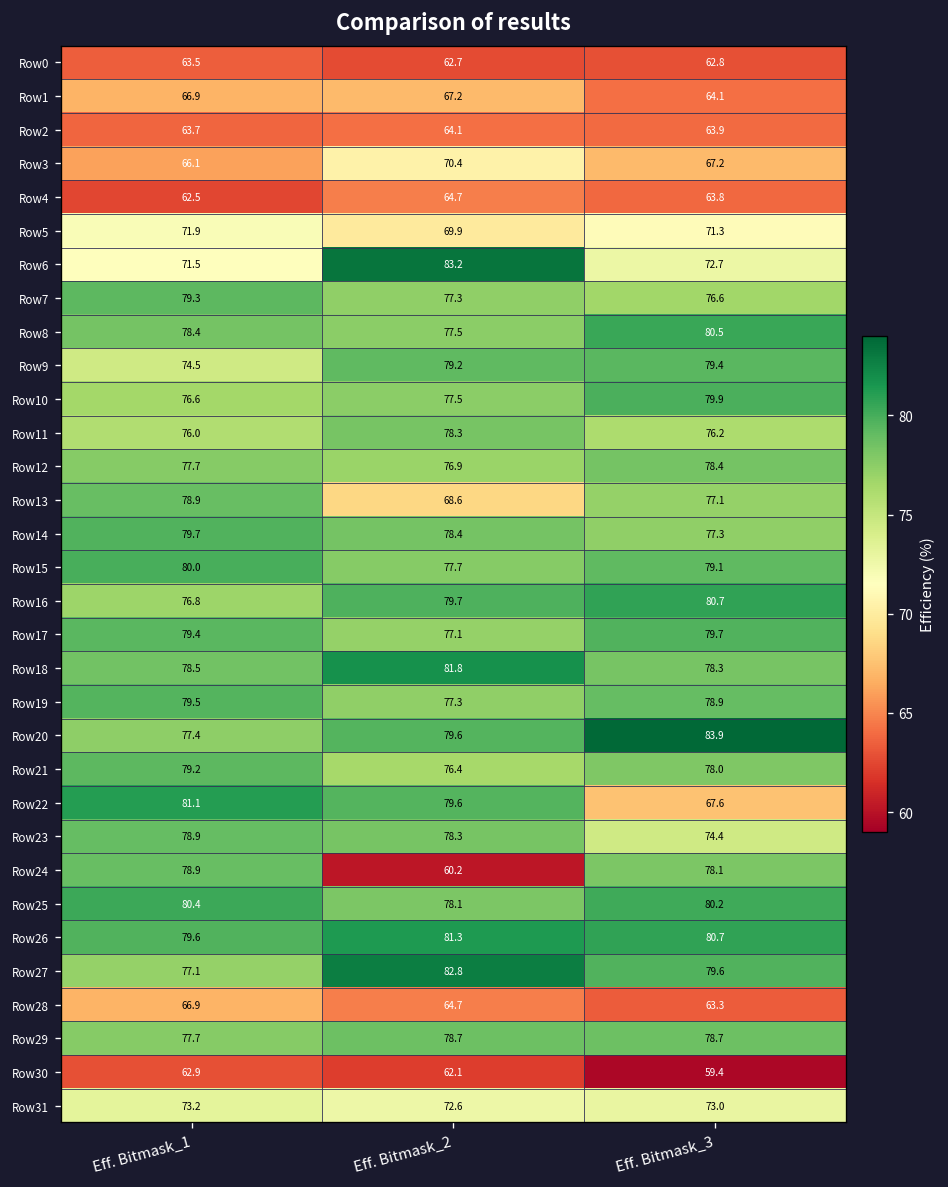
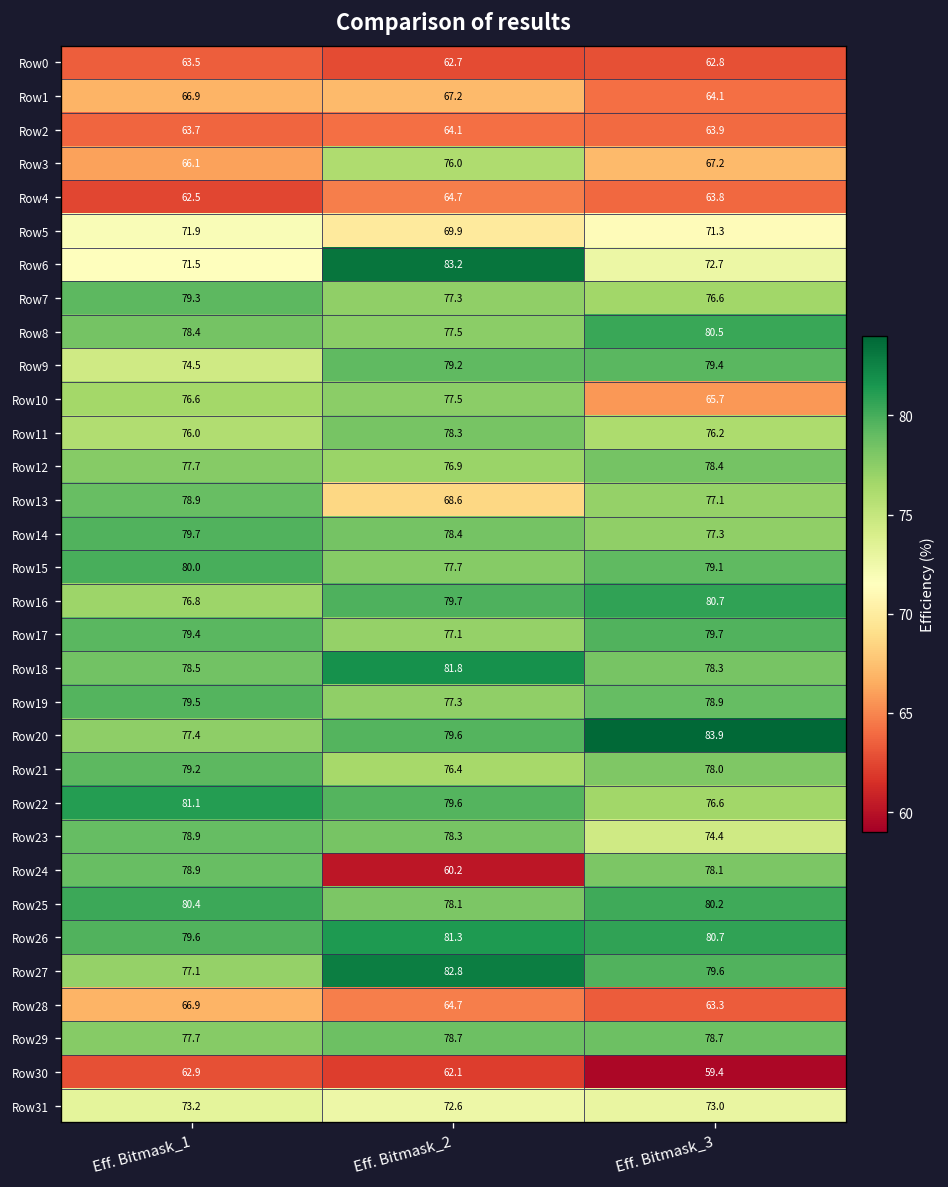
  {
    "Row0": {
      "Eff. Bitmask_1": 63.5,
      "Eff. Bitmask_2": 62.7,
      "Eff. Bitmask_3": 62.8
    },
    "Row1": {
      "Eff. Bitmask_1": 66.9,
      "Eff. Bitmask_2": 67.2,
      "Eff. Bitmask_3": 64.1
    },
    "Row2": {
      "Eff. Bitmask_1": 63.7,
      "Eff. Bitmask_2": 64.1,
      "Eff. Bitmask_3": 63.9
    },
    "Row3": {
      "Eff. Bitmask_1": 66.1,
-     "Eff. Bitmask_2": 70.4,
+     "Eff. Bitmask_2": 76.0,
      "Eff. Bitmask_3": 67.2
    },
    "Row4": {
      "Eff. Bitmask_1": 62.5,
      "Eff. Bitmask_2": 64.7,
      "Eff. Bitmask_3": 63.8
    },
    "Row5": {
      "Eff. Bitmask_1": 71.9,
      "Eff. Bitmask_2": 69.9,
      "Eff. Bitmask_3": 71.3
    },
    "Row6": {
      "Eff. Bitmask_1": 71.5,
      "Eff. Bitmask_2": 83.2,
      "Eff. Bitmask_3": 72.7
    },
    "Row7": {
      "Eff. Bitmask_1": 79.3,
      "Eff. Bitmask_2": 77.3,
      "Eff. Bitmask_3": 76.6
    },
    "Row8": {
      "Eff. Bitmask_1": 78.4,
      "Eff. Bitmask_2": 77.5,
      "Eff. Bitmask_3": 80.5
    },
    "Row9": {
      "Eff. Bitmask_1": 74.5,
      "Eff. Bitmask_2": 79.2,
      "Eff. Bitmask_3": 79.4
    },
    "Row10": {
      "Eff. Bitmask_1": 76.6,
      "Eff. Bitmask_2": 77.5,
-     "Eff. Bitmask_3": 79.9
+     "Eff. Bitmask_3": 65.7
    },
    "Row11": {
      "Eff. Bitmask_1": 76.0,
      "Eff. Bitmask_2": 78.3,
      "Eff. Bitmask_3": 76.2
    },
    "Row12": {
      "Eff. Bitmask_1": 77.7,
      "Eff. Bitmask_2": 76.9,
      "Eff. Bitmask_3": 78.4
    },
    "Row13": {
      "Eff. Bitmask_1": 78.9,
      "Eff. Bitmask_2": 68.6,
      "Eff. Bitmask_3": 77.1
    },
    "Row14": {
      "Eff. Bitmask_1": 79.7,
      "Eff. Bitmask_2": 78.4,
      "Eff. Bitmask_3": 77.3
    },
    "Row15": {
      "Eff. Bitmask_1": 80.0,
      "Eff. Bitmask_2": 77.7,
      "Eff. Bitmask_3": 79.1
    },
    "Row16": {
      "Eff. Bitmask_1": 76.8,
      "Eff. Bitmask_2": 79.7,
      "Eff. Bitmask_3": 80.7
    },
    "Row17": {
      "Eff. Bitmask_1": 79.4,
      "Eff. Bitmask_2": 77.1,
      "Eff. Bitmask_3": 79.7
    },
    "Row18": {
      "Eff. Bitmask_1": 78.5,
      "Eff. Bitmask_2": 81.8,
      "Eff. Bitmask_3": 78.3
    },
    "Row19": {
      "Eff. Bitmask_1": 79.5,
      "Eff. Bitmask_2": 77.3,
      "Eff. Bitmask_3": 78.9
    },
    "Row20": {
      "Eff. Bitmask_1": 77.4,
      "Eff. Bitmask_2": 79.6,
      "Eff. Bitmask_3": 83.9
    },
    "Row21": {
      "Eff. Bitmask_1": 79.2,
      "Eff. Bitmask_2": 76.4,
      "Eff. Bitmask_3": 78.0
    },
    "Row22": {
      "Eff. Bitmask_1": 81.1,
      "Eff. Bitmask_2": 79.6,
-     "Eff. Bitmask_3": 67.6
+     "Eff. Bitmask_3": 76.6
    },
    "Row23": {
      "Eff. Bitmask_1": 78.9,
      "Eff. Bitmask_2": 78.3,
      "Eff. Bitmask_3": 74.4
    },
    "Row24": {
      "Eff. Bitmask_1": 78.9,
      "Eff. Bitmask_2": 60.2,
      "Eff. Bitmask_3": 78.1
    },
    "Row25": {
      "Eff. Bitmask_1": 80.4,
      "Eff. Bitmask_2": 78.1,
      "Eff. Bitmask_3": 80.2
    },
    "Row26": {
      "Eff. Bitmask_1": 79.6,
      "Eff. Bitmask_2": 81.3,
      "Eff. Bitmask_3": 80.7
    },
    "Row27": {
      "Eff. Bitmask_1": 77.1,
      "Eff. Bitmask_2": 82.8,
      "Eff. Bitmask_3": 79.6
    },
    "Row28": {
      "Eff. Bitmask_1": 66.9,
      "Eff. Bitmask_2": 64.7,
      "Eff. Bitmask_3": 63.3
    },
    "Row29": {
      "Eff. Bitmask_1": 77.7,
      "Eff. Bitmask_2": 78.7,
      "Eff. Bitmask_3": 78.7
    },
    "Row30": {
      "Eff. Bitmask_1": 62.9,
      "Eff. Bitmask_2": 62.1,
      "Eff. Bitmask_3": 59.4
    },
    "Row31": {
      "Eff. Bitmask_1": 73.2,
      "Eff. Bitmask_2": 72.6,
      "Eff. Bitmask_3": 73.0
    }
  }
